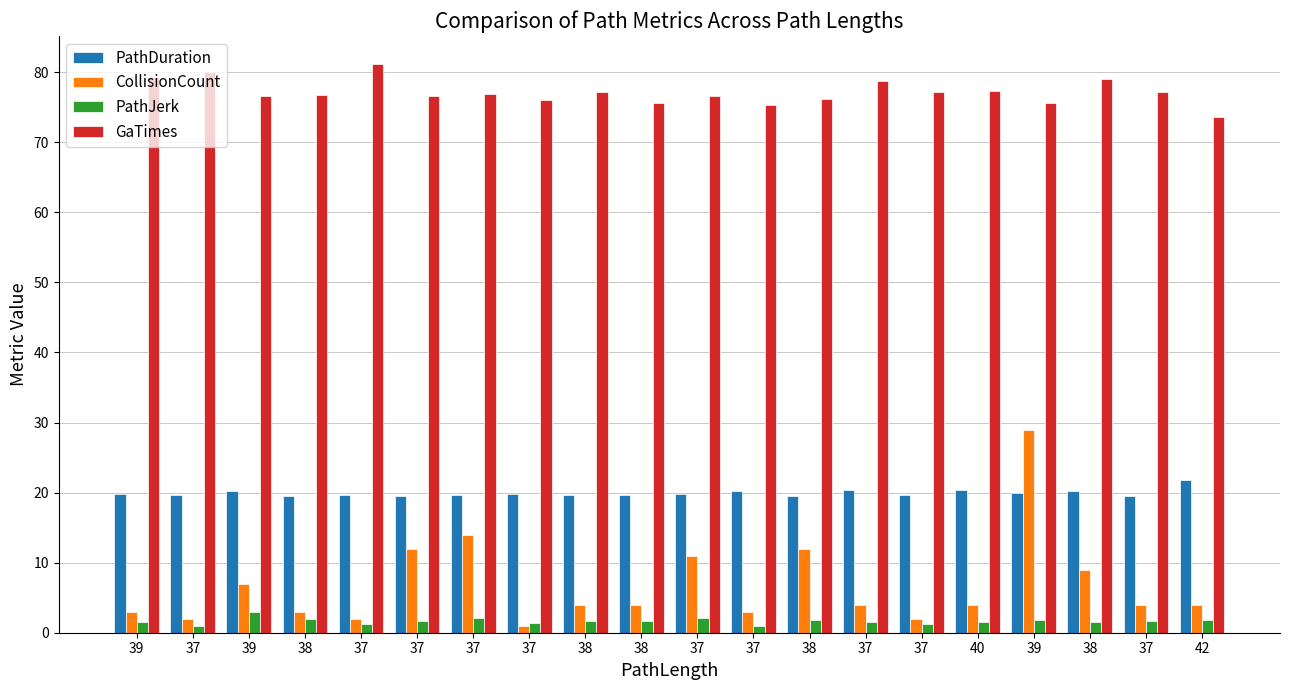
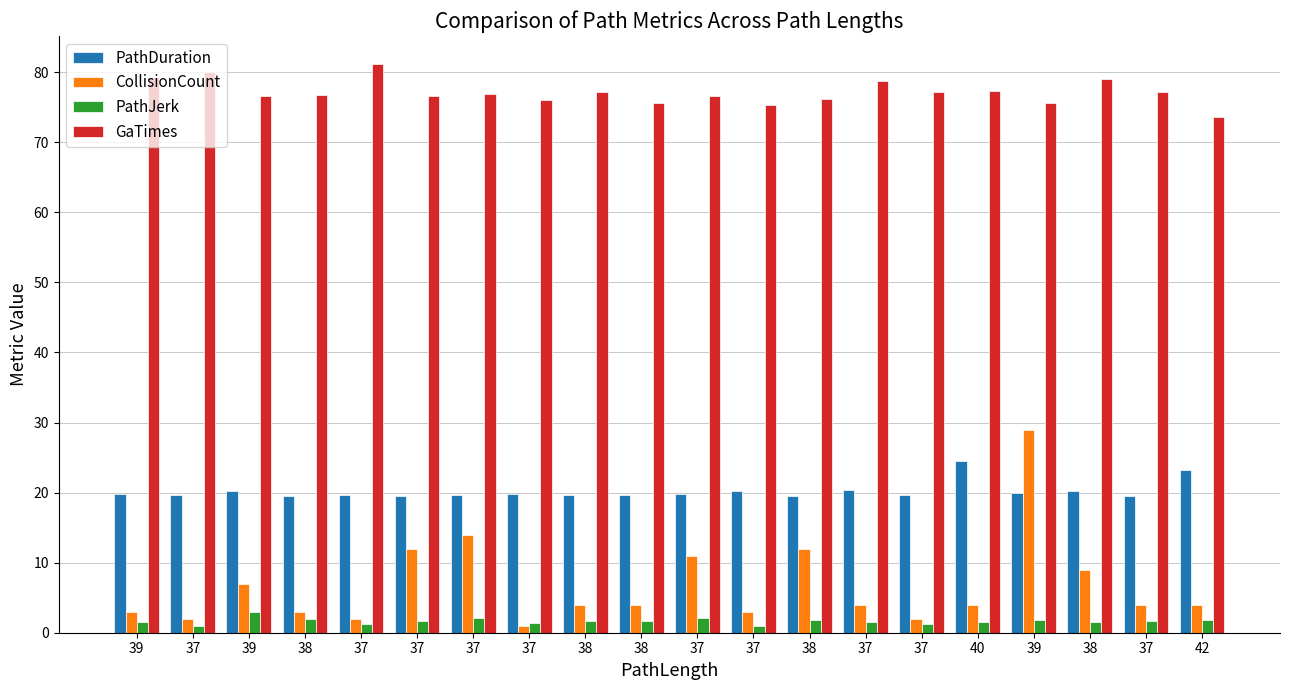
  {
    "PathDuration": {
-     "40": 20,
-     "42": 22
+     "40": 25,
+     "42": 23
    },
    "CollisionCount": {
      "40": 4,
      "42": 4
    },
    "PathJerk": {
      "40": 2,
      "42": 2
    },
    "GaTimes": {
      "40": 77,
      "42": 74
    }
  }
